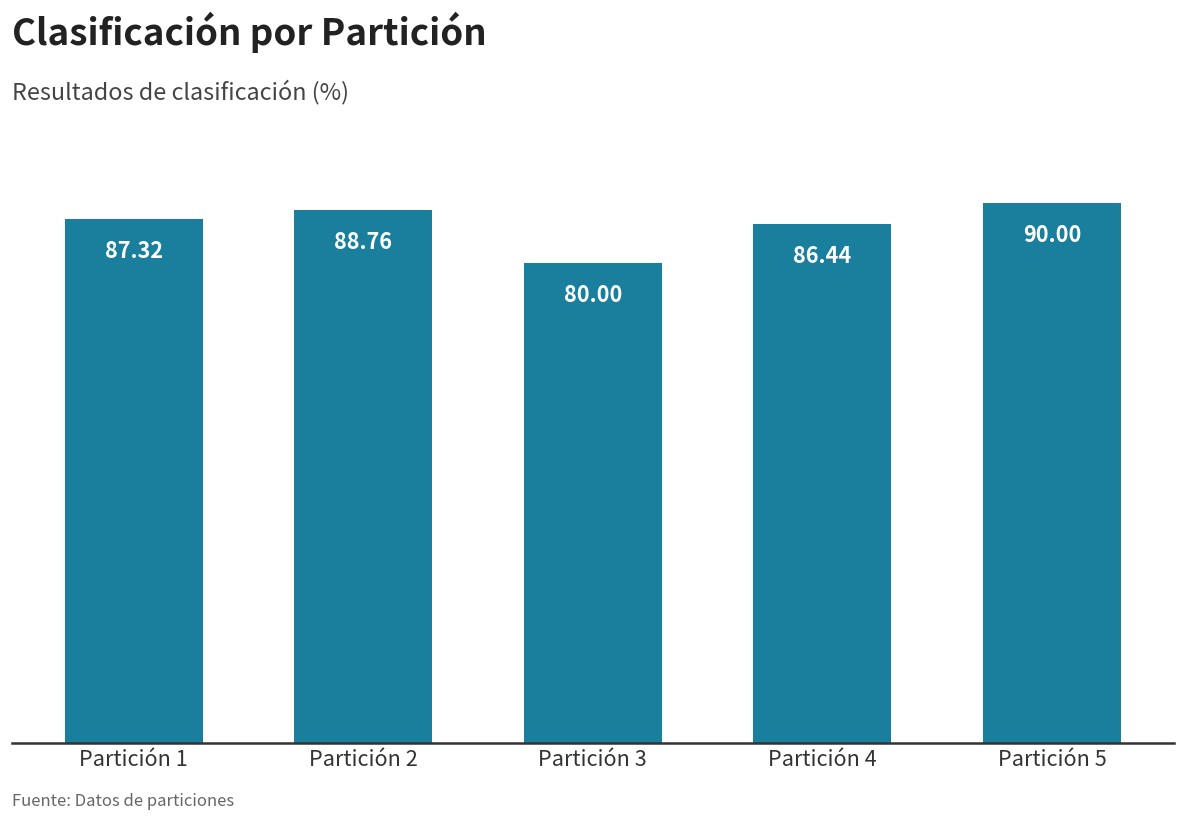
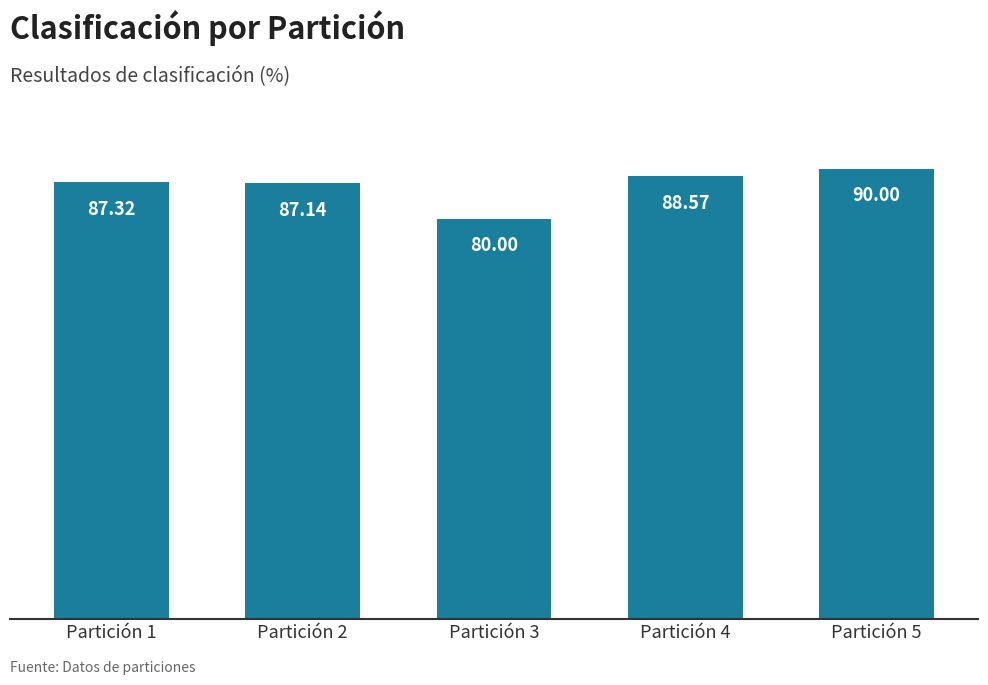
  {
    "Partición 1": 87.32,
-   "Partición 2": 88.76,
+   "Partición 2": 87.14,
    "Partición 3": 80.00,
-   "Partición 4": 86.44,
+   "Partición 4": 88.57,
    "Partición 5": 90.00
  }
